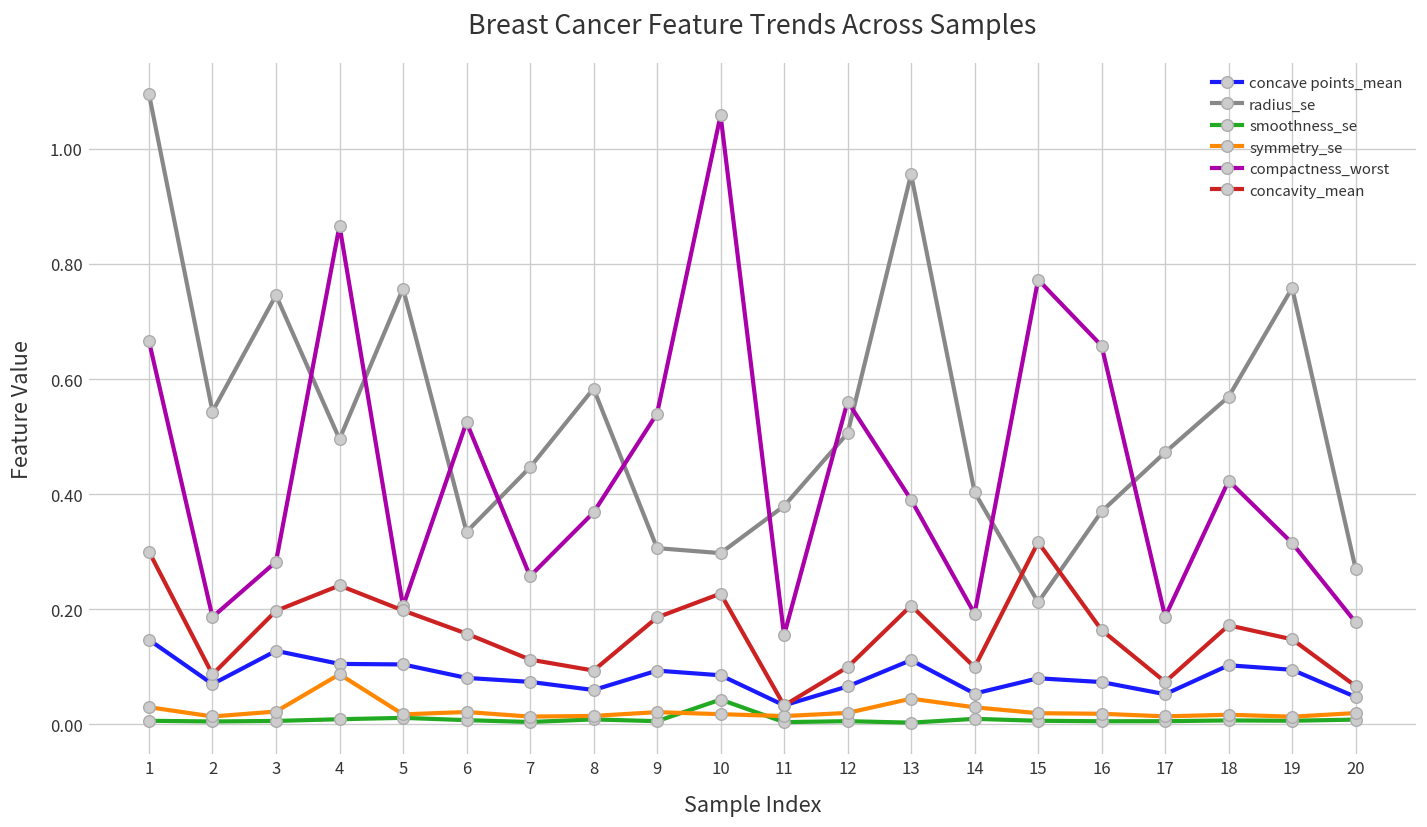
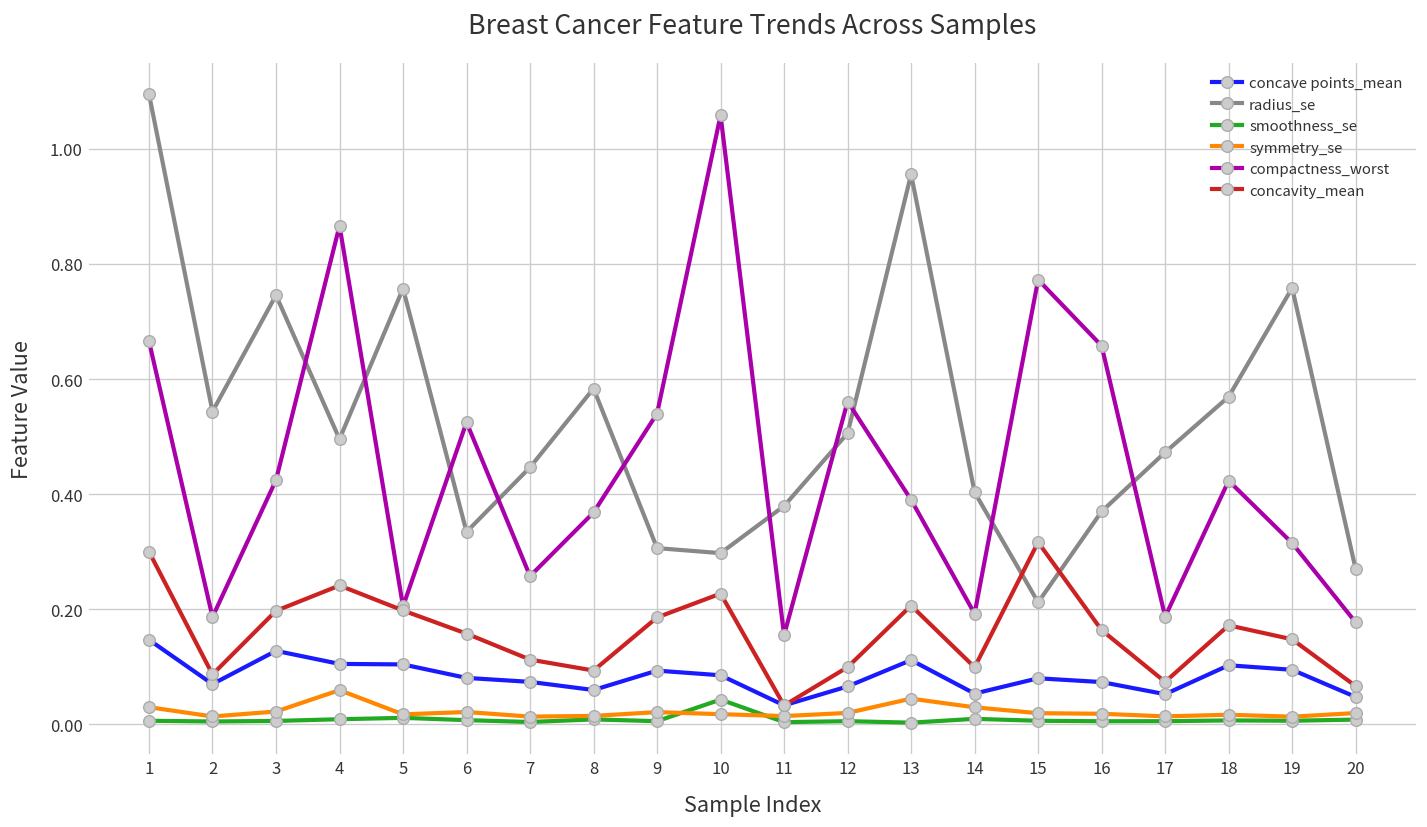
  {
    "concave points_mean": {
      "1": 0.15,
      "2": 0.07,
      "3": 0.13,
      "4": 0.11,
      "5": 0.10,
      "6": 0.08,
      "7": 0.07,
      "8": 0.06,
      "9": 0.09,
      "10": 0.09,
      "12": 0.07,
      "13": 0.11,
      "14": 0.05,
      "15": 0.08,
      "16": 0.07,
      "17": 0.05,
      "18": 0.10,
      "19": 0.09,
      "20": 0.05
    },
    "radius_se": {
      "1": 1.10,
      "2": 0.54,
      "3": 0.75,
      "4": 0.50,
      "5": 0.76,
      "6": 0.33,
      "7": 0.45,
      "8": 0.58,
      "9": 0.31,
      "10": 0.30,
      "11": 0.38,
      "12": 0.51,
      "13": 0.96,
      "14": 0.40,
      "15": 0.21,
      "16": 0.37,
      "17": 0.47,
      "18": 0.57,
      "19": 0.76,
      "20": 0.27
    },
    "smoothness_se": {
      "1": 0.01,
      "2": 0.01,
      "3": 0.01,
      "4": 0.01,
      "5": 0.01,
      "6": 0.01,
      "7": 0.00,
      "8": 0.01,
      "9": 0.01,
      "10": 0.04,
      "11": 0.00,
      "12": 0.01,
      "13": 0.00,
      "14": 0.01,
      "15": 0.01,
      "16": 0.01,
      "17": 0.01,
      "18": 0.01,
      "19": 0.01,
      "20": 0.01
    },
    "symmetry_se": {
      "1": 0.03,
      "2": 0.01,
      "3": 0.02,
-     "4": 0.09,
+     "4": 0.06,
      "5": 0.02,
      "6": 0.02,
      "7": 0.01,
      "8": 0.01,
      "9": 0.02,
      "10": 0.02,
      "11": 0.01,
      "12": 0.02,
      "13": 0.04,
      "14": 0.03,
      "15": 0.02,
      "16": 0.02,
      "17": 0.01,
      "18": 0.02,
      "19": 0.01,
      "20": 0.02
    },
    "compactness_worst": {
      "1": 0.67,
      "2": 0.19,
-     "3": 0.28,
+     "3": 0.42,
      "4": 0.87,
      "5": 0.21,
      "6": 0.52,
      "7": 0.26,
      "8": 0.37,
      "9": 0.54,
      "10": 1.06,
      "11": 0.16,
      "12": 0.56,
      "13": 0.39,
      "14": 0.19,
      "15": 0.77,
      "16": 0.66,
      "17": 0.19,
      "18": 0.42,
      "19": 0.32,
      "20": 0.18
    },
    "concavity_mean": {
      "1": 0.30,
      "2": 0.09,
      "3": 0.20,
      "4": 0.24,
      "5": 0.20,
      "6": 0.16,
      "7": 0.11,
      "8": 0.09,
      "9": 0.19,
      "10": 0.23,
      "12": 0.10,
      "13": 0.21,
      "14": 0.10,
      "15": 0.32,
      "16": 0.16,
      "17": 0.07,
      "18": 0.17,
      "19": 0.15,
      "20": 0.07
    }
  }
